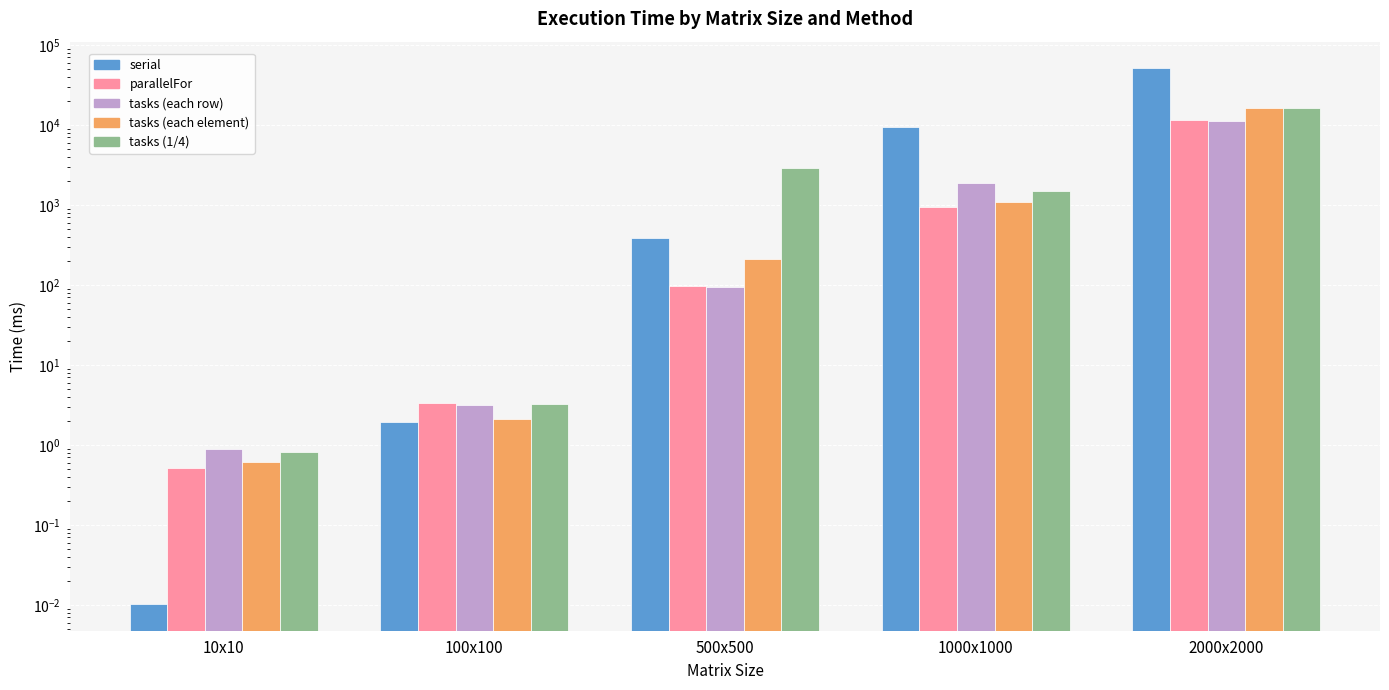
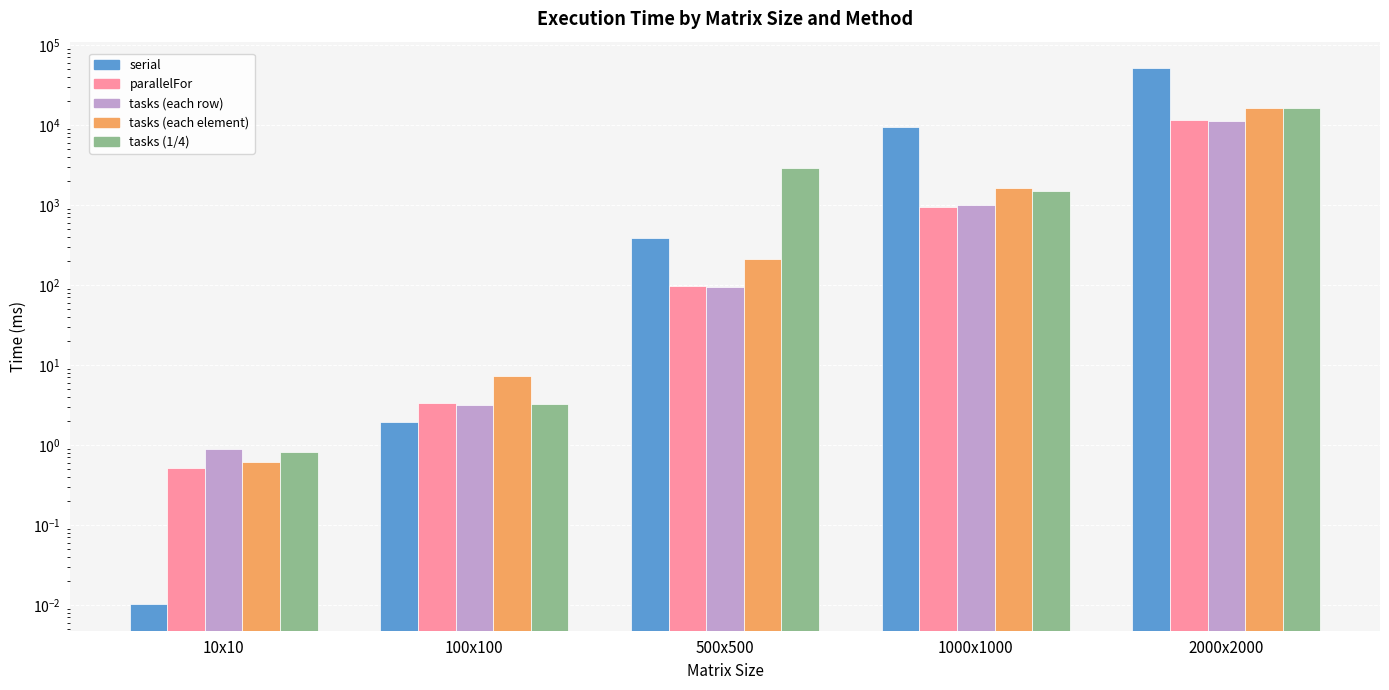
  {
    "serial": {
      "10x10": 0.010,
      "100x100": 2.0,
      "500x500": 400,
      "1000x1000": 9000,
      "2000x2000": 50000
    },
    "parallelFor": {
      "10x10": 0.5,
      "100x100": 3.3,
      "500x500": 100,
      "1000x1000": 900,
      "2000x2000": 12000
    },
    "tasks (each row)": {
      "10x10": 0.9,
      "100x100": 3,
      "500x500": 90,
-     "1000x1000": 1900,
+     "1000x1000": 1000,
      "2000x2000": 11000
    },
    "tasks (each element)": {
      "10x10": 0.6,
-     "100x100": 2.1,
+     "100x100": 7,
      "500x500": 210,
-     "1000x1000": 1100,
+     "1000x1000": 1600,
      "2000x2000": 16000
    },
    "tasks (1/4)": {
      "10x10": 0.8,
      "100x100": 3.3,
      "500x500": 2900,
      "1000x1000": 1500,
      "2000x2000": 16000
    }
  }
